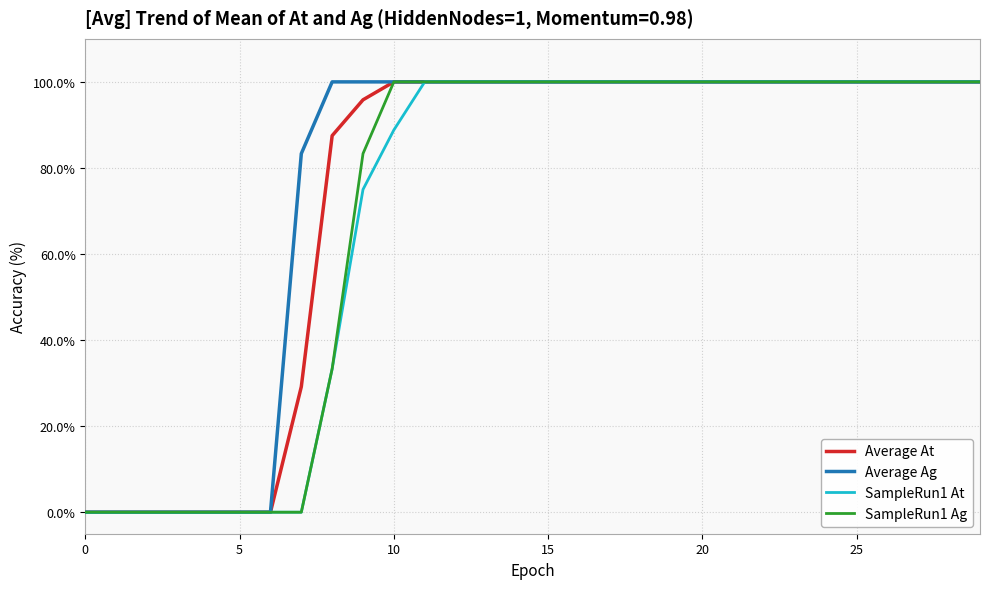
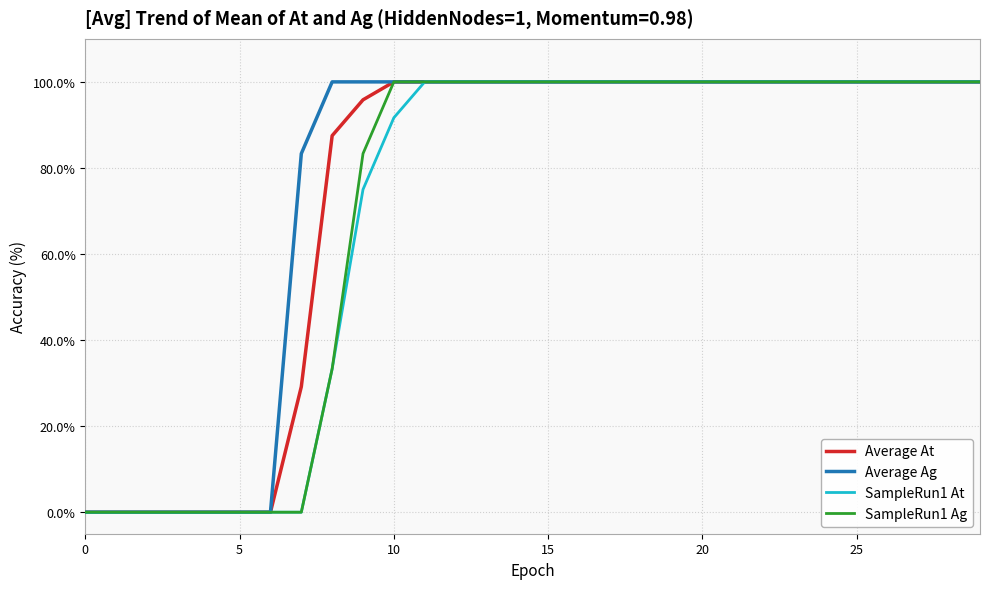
  {
    "SampleRun1 At": {
-     "10": "89%"
+     "10": "92%"
    }
  }
